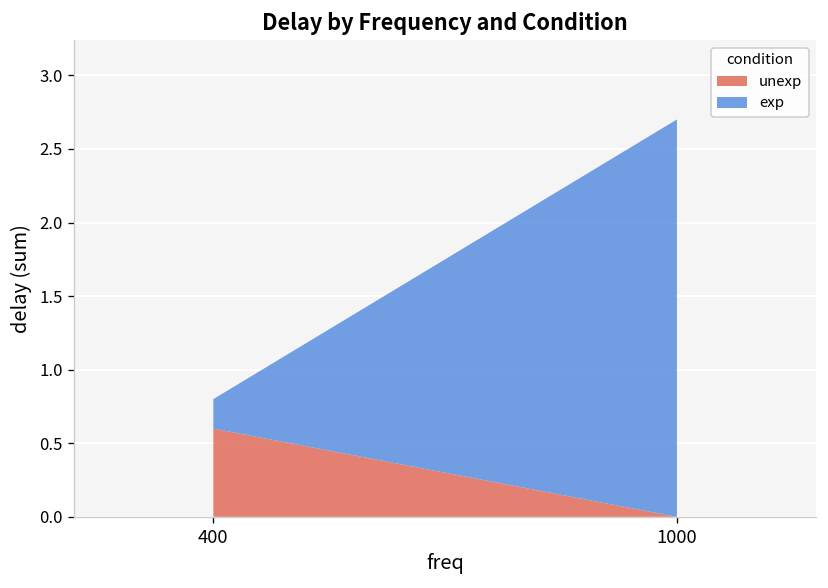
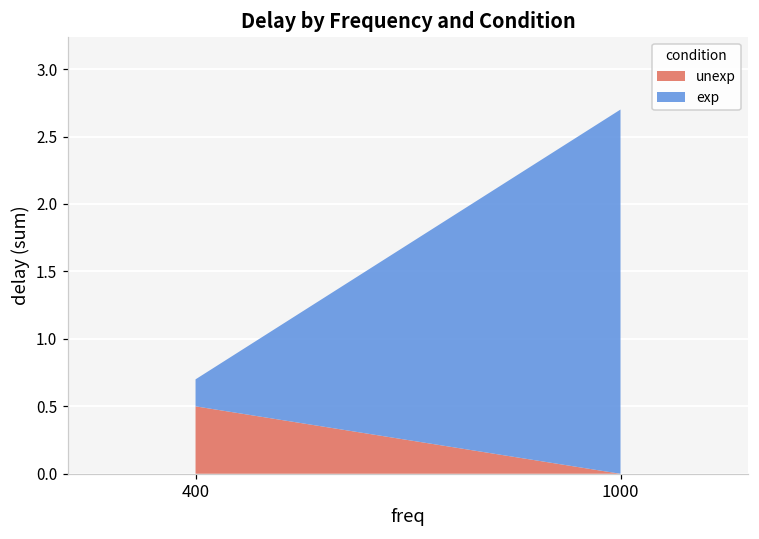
  {
    "unexp": {
-     "400": 0.6,
+     "400": 0.5,
      "1000": 0.0
    },
    "exp": {
      "400": 0.2,
      "1000": 2.7
    }
  }
